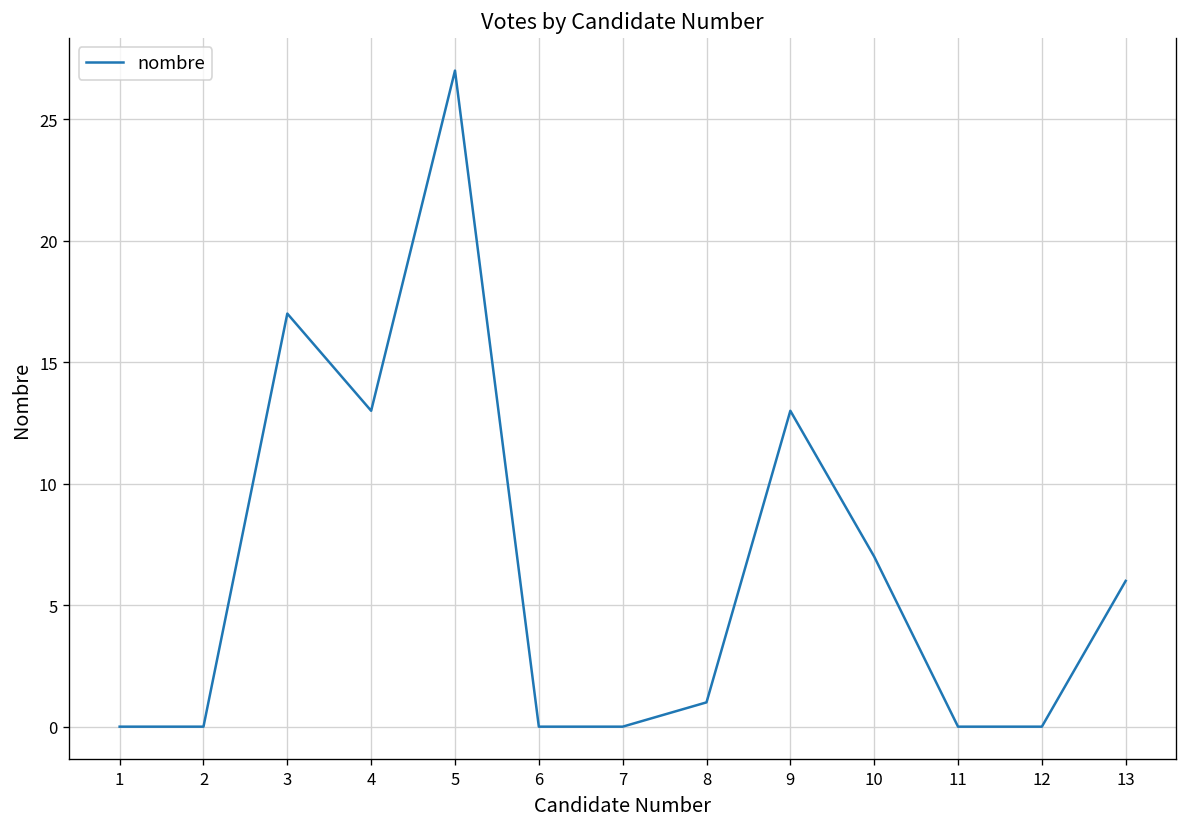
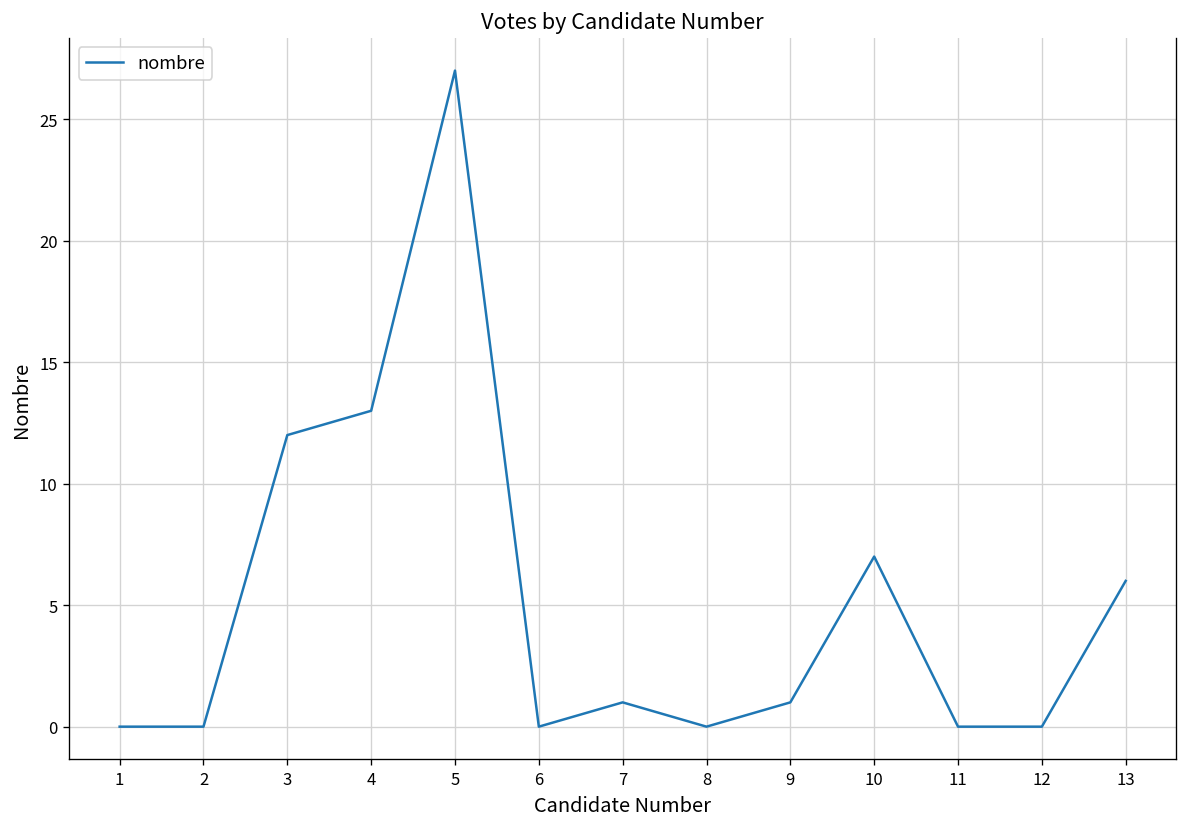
  {
    "1": 0,
    "2": 0,
-   "3": 17,
+   "3": 12,
    "4": 13,
    "5": 27,
    "6": 0,
-   "7": 0,
-   "8": 1,
-   "9": 13,
+   "7": 1,
+   "8": 0,
+   "9": 1,
    "10": 7,
    "11": 0,
    "12": 0,
    "13": 6
  }
